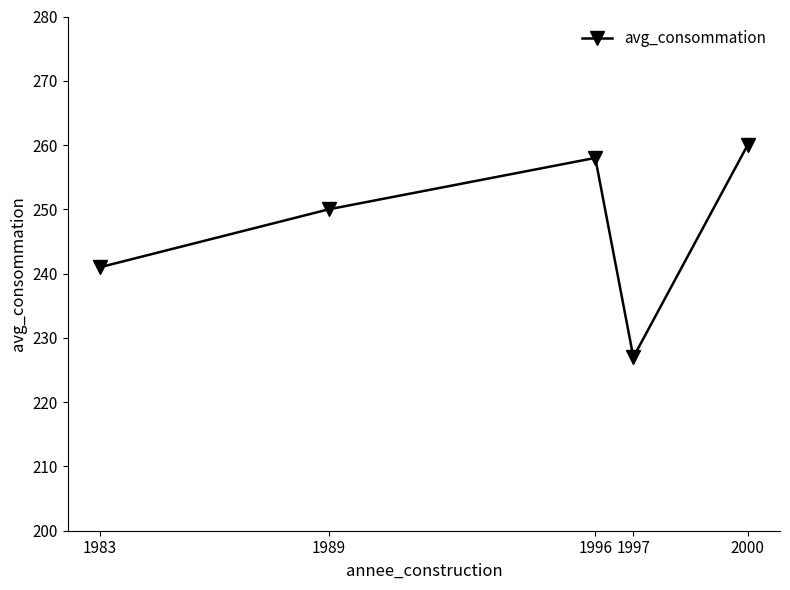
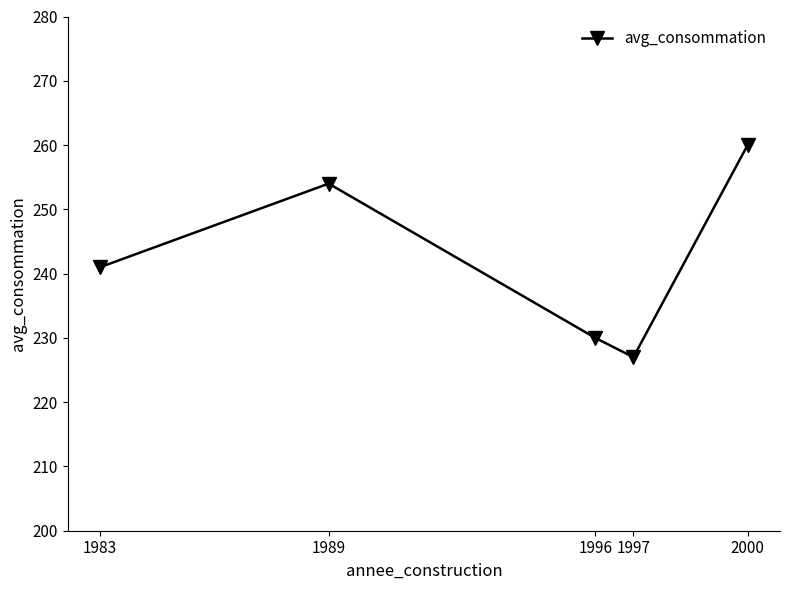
  {
    "1983": 241,
-   "1989": 250,
-   "1996": 258,
+   "1989": 254,
+   "1996": 230,
    "1997": 227,
    "2000": 260
  }
